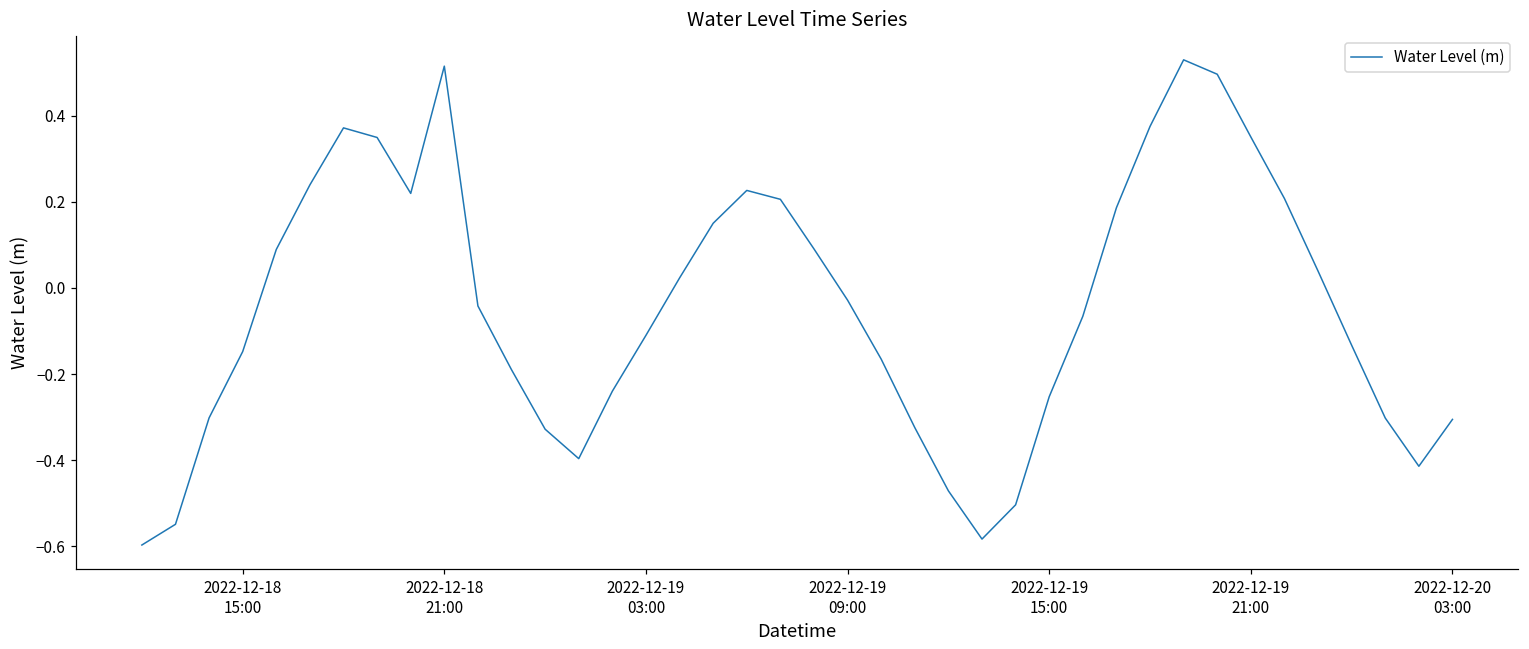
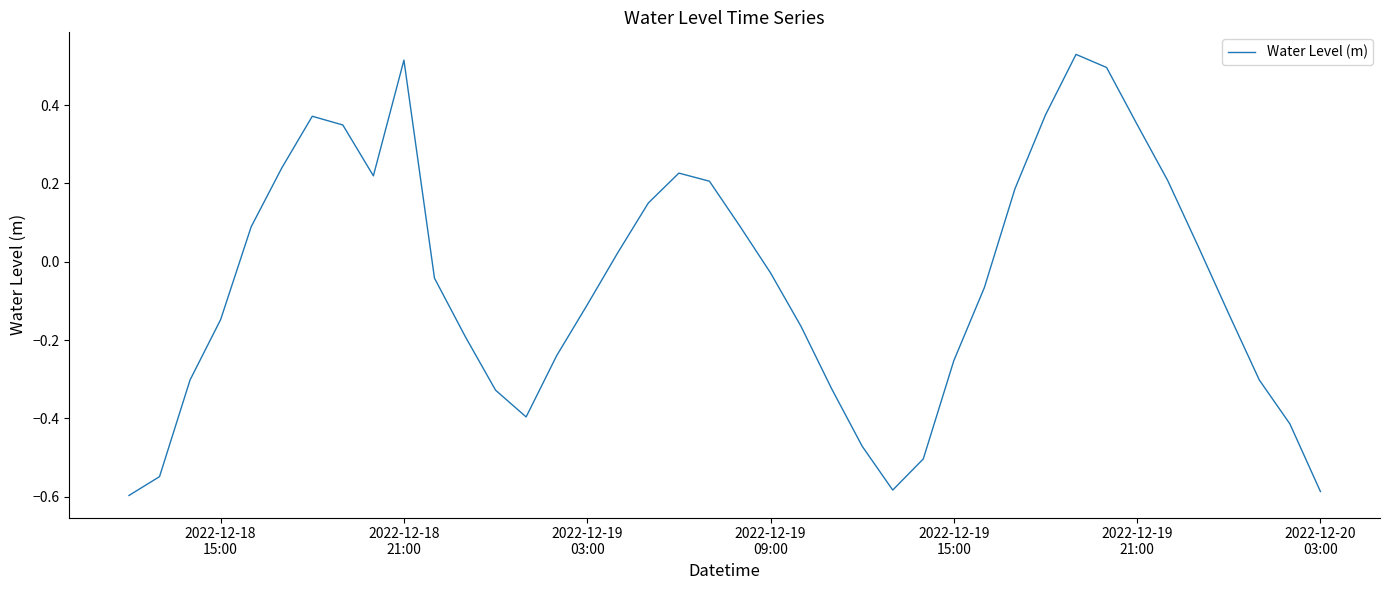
  {
    "2022-12-18 15:00": -0.15,
    "2022-12-18 21:00": 0.52,
    "2022-12-19 03:00": -0.11,
    "2022-12-19 09:00": -0.03,
    "2022-12-19 15:00": -0.25,
    "2022-12-19 21:00": 0.35,
-   "2022-12-20 03:00": -0.31
+   "2022-12-20 03:00": -0.59
  }
